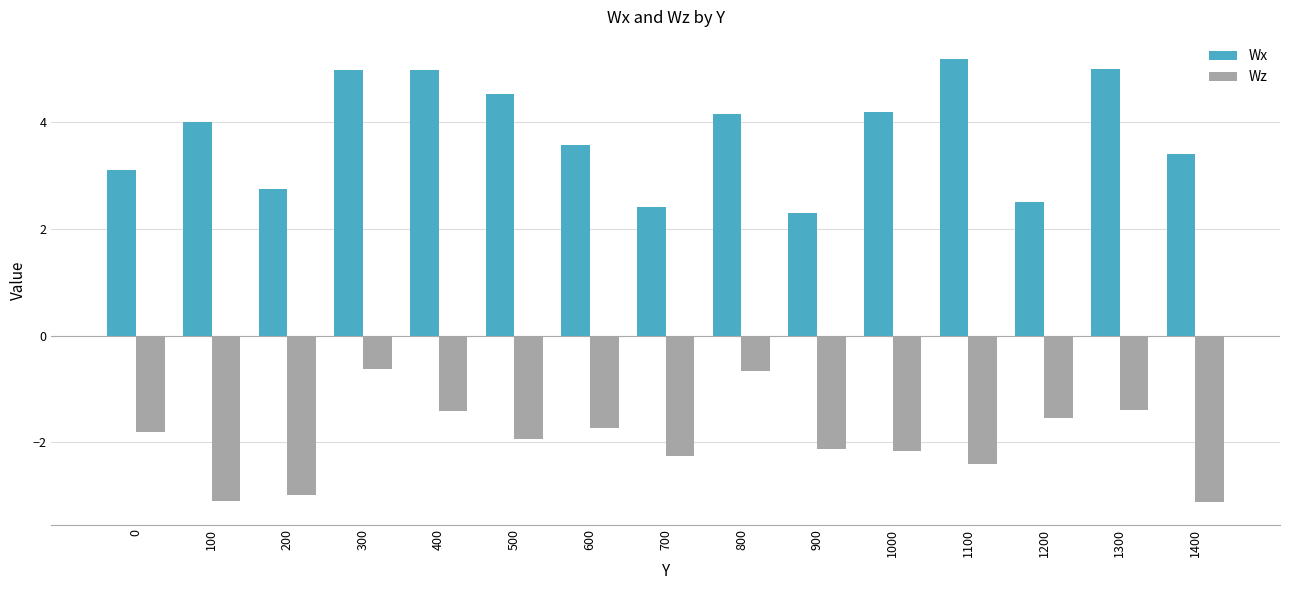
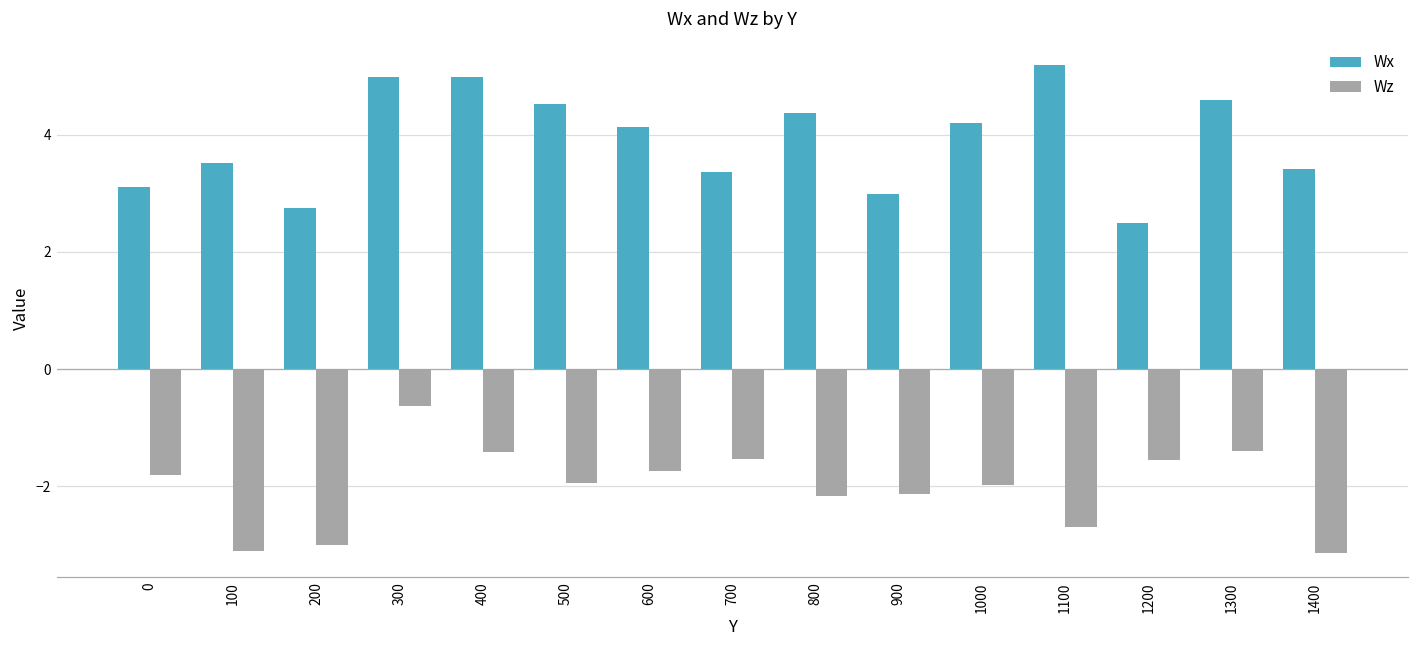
  {
    "Wx": {
      "0": 3.1,
-     "100": 4.0,
+     "100": 3.5,
      "200": 2.8,
      "300": 5.0,
      "400": 5.0,
      "500": 4.5,
-     "600": 3.6,
-     "700": 2.4,
-     "800": 4.2,
-     "900": 2.3,
+     "600": 4.1,
+     "700": 3.4,
+     "800": 4.4,
+     "900": 3.0,
      "1000": 4.2,
      "1100": 5.2,
      "1200": 2.5,
-     "1300": 5.0,
+     "1300": 4.6,
      "1400": 3.4
    },
    "Wz": {
      "0": -1.8,
      "100": -3.1,
      "200": -3.0,
      "300": -0.6,
      "400": -1.4,
      "500": -1.9,
      "600": -1.7,
-     "700": -2.3,
-     "800": -0.7,
+     "700": -1.5,
+     "800": -2.2,
      "900": -2.1,
-     "1000": -2.2,
-     "1100": -2.4,
+     "1000": -2.0,
+     "1100": -2.7,
      "1200": -1.6,
      "1300": -1.4,
      "1400": -3.1
    }
  }
